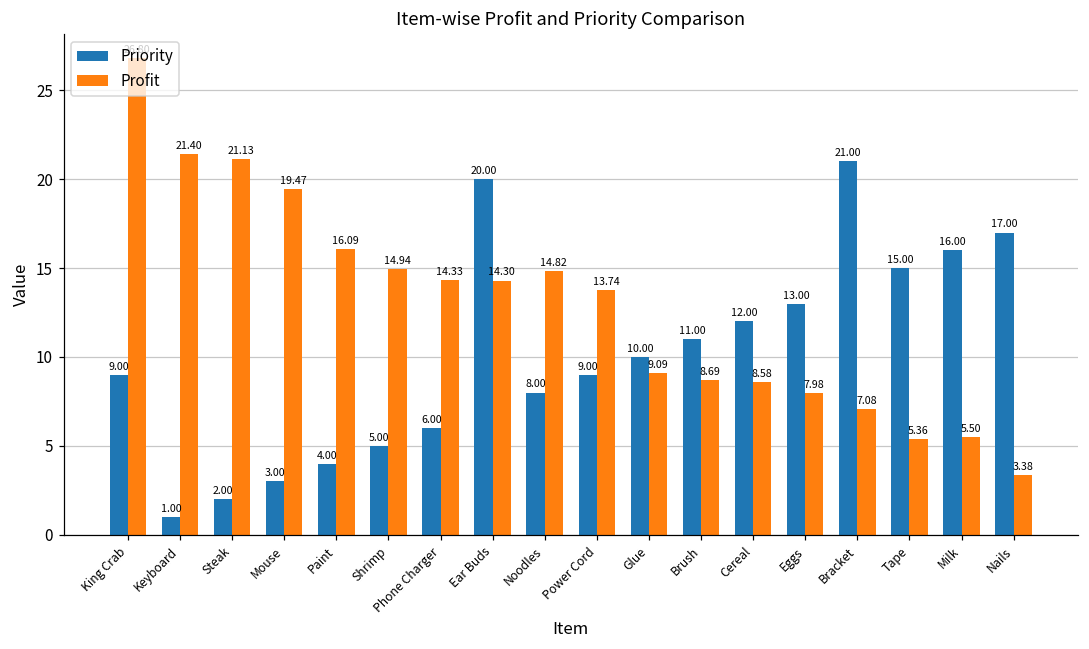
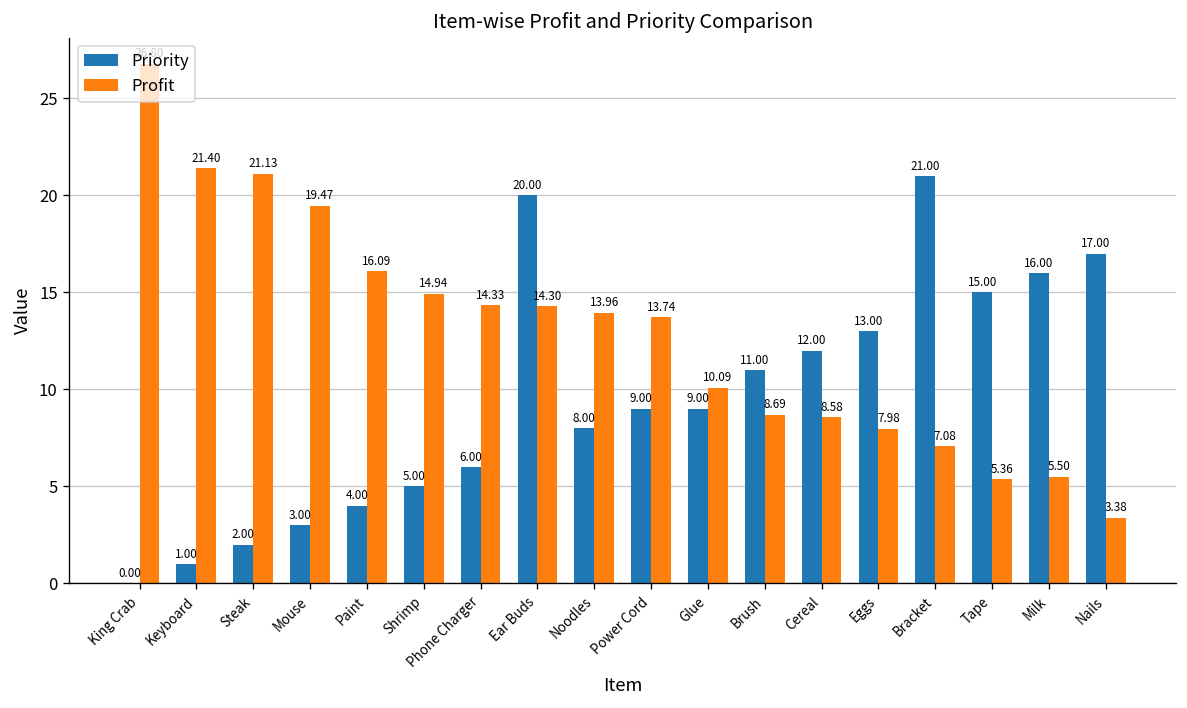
  {
    "Priority": {
-     "King Crab": 9.00,
+     "King Crab": 0.00,
      "Keyboard": 1.00,
      "Steak": 2.00,
      "Mouse": 3.00,
      "Paint": 4.00,
      "Shrimp": 5.00,
      "Phone Charger": 6.00,
      "Ear Buds": 20.00,
      "Noodles": 8.00,
      "Power Cord": 9.00,
-     "Glue": 10.00,
+     "Glue": 9.00,
      "Brush": 11.00,
      "Cereal": 12.00,
      "Eggs": 13.00,
      "Bracket": 21.00,
      "Tape": 15.00,
      "Milk": 16.00,
      "Nails": 17.00
    },
    "Profit": {
      "Keyboard": 21.40,
      "Steak": 21.13,
      "Mouse": 19.47,
      "Paint": 16.09,
      "Shrimp": 14.94,
      "Phone Charger": 14.33,
      "Ear Buds": 14.30,
-     "Noodles": 14.82,
+     "Noodles": 13.96,
      "Power Cord": 13.74,
-     "Glue": 9.09,
+     "Glue": 10.09,
      "Brush": 8.69,
      "Cereal": 8.58,
      "Eggs": 7.98,
      "Bracket": 7.08,
      "Tape": 5.36,
      "Milk": 5.50,
      "Nails": 3.38
    }
  }
